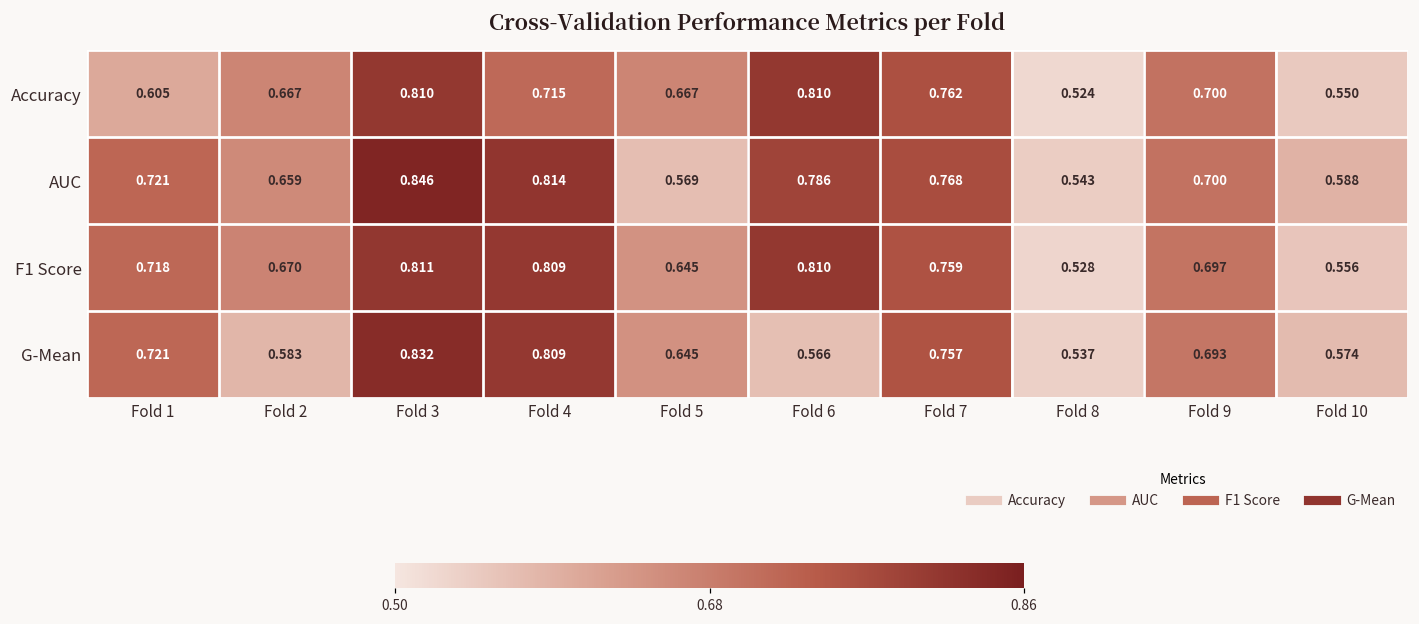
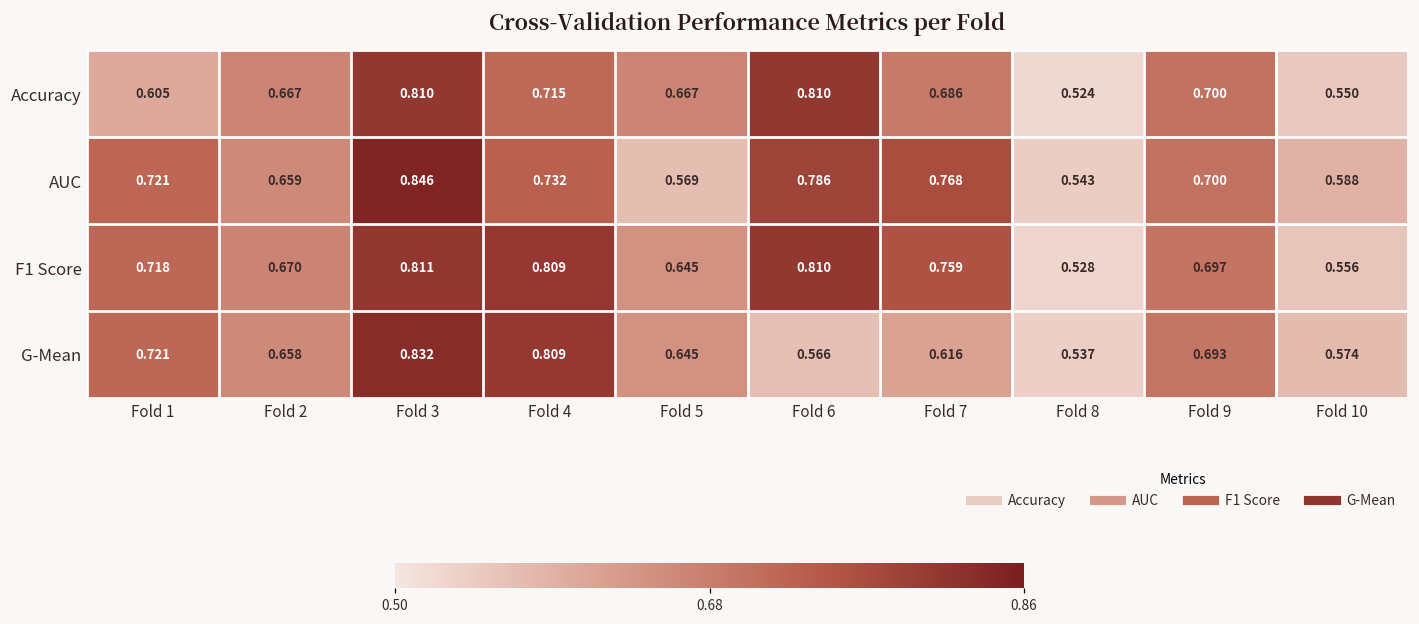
  {
    "Accuracy": {
      "Fold 1": 0.605,
      "Fold 2": 0.667,
      "Fold 3": 0.810,
      "Fold 4": 0.715,
      "Fold 5": 0.667,
      "Fold 6": 0.810,
-     "Fold 7": 0.762,
+     "Fold 7": 0.686,
      "Fold 8": 0.524,
      "Fold 9": 0.700,
      "Fold 10": 0.550
    },
    "AUC": {
      "Fold 1": 0.721,
      "Fold 2": 0.659,
      "Fold 3": 0.846,
-     "Fold 4": 0.814,
+     "Fold 4": 0.732,
      "Fold 5": 0.569,
      "Fold 6": 0.786,
      "Fold 7": 0.768,
      "Fold 8": 0.543,
      "Fold 9": 0.700,
      "Fold 10": 0.588
    },
    "F1 Score": {
      "Fold 1": 0.718,
      "Fold 2": 0.670,
      "Fold 3": 0.811,
      "Fold 4": 0.809,
      "Fold 5": 0.645,
      "Fold 6": 0.810,
      "Fold 7": 0.759,
      "Fold 8": 0.528,
      "Fold 9": 0.697,
      "Fold 10": 0.556
    },
    "G-Mean": {
      "Fold 1": 0.721,
-     "Fold 2": 0.583,
+     "Fold 2": 0.658,
      "Fold 3": 0.832,
      "Fold 4": 0.809,
      "Fold 5": 0.645,
      "Fold 6": 0.566,
-     "Fold 7": 0.757,
+     "Fold 7": 0.616,
      "Fold 8": 0.537,
      "Fold 9": 0.693,
      "Fold 10": 0.574
    }
  }
